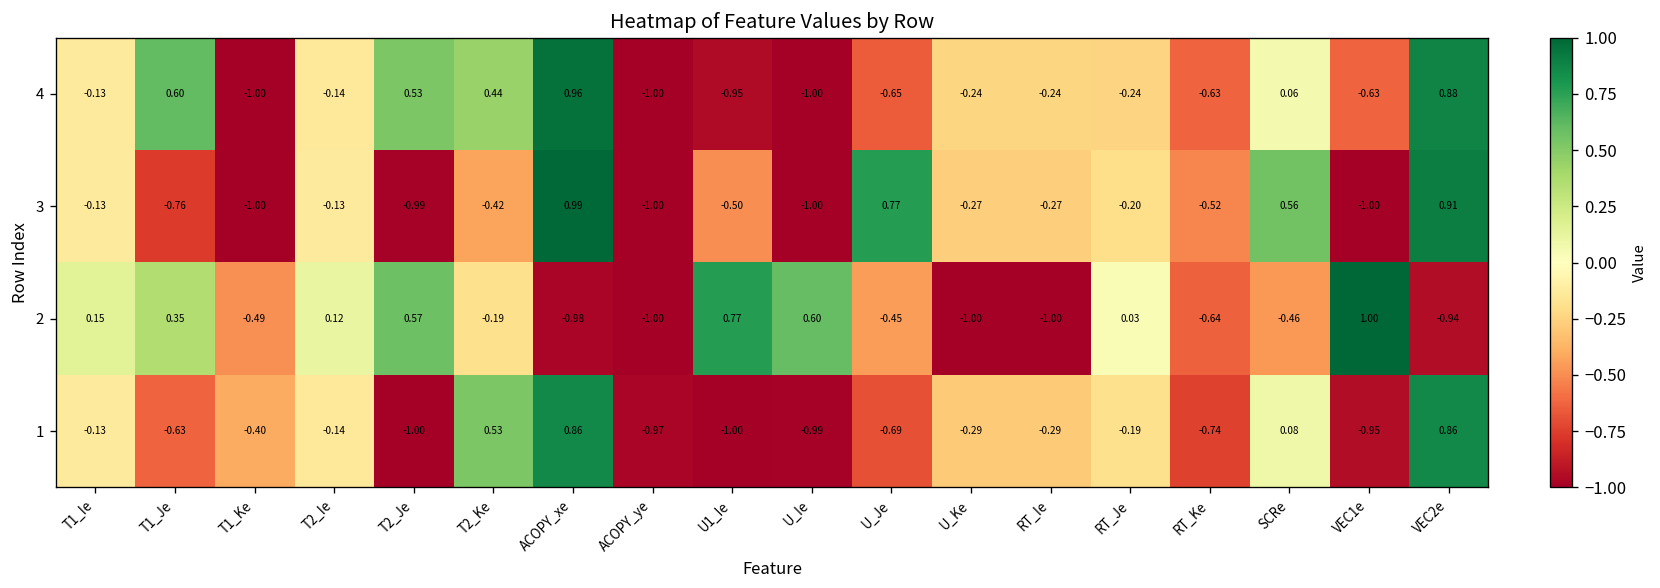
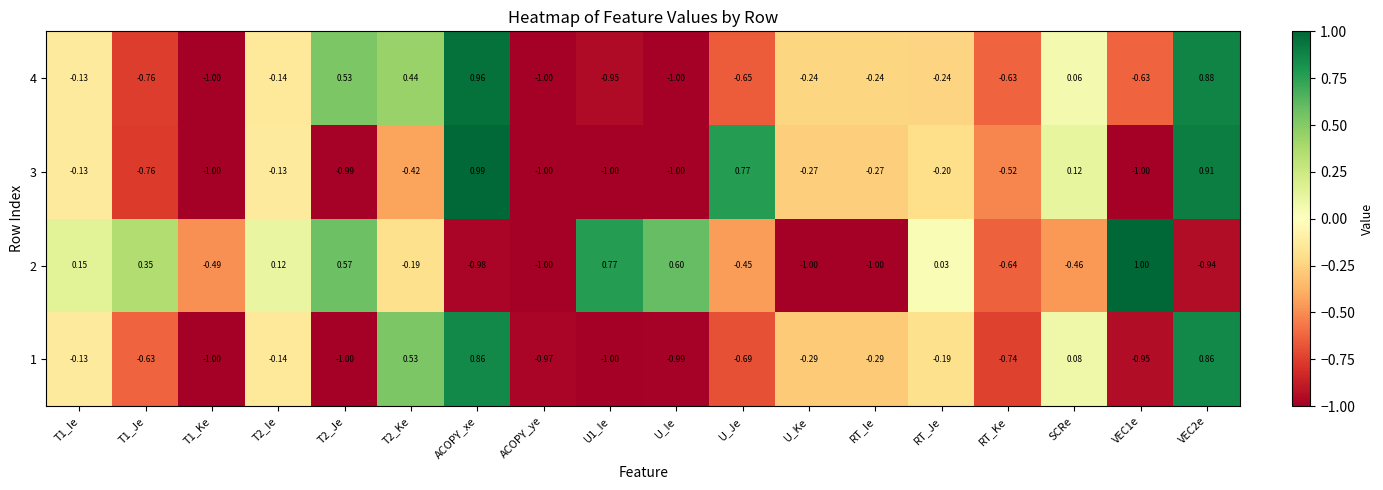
  {
    "4": {
      "T1_Ie": -0.13,
-     "T1_Je": 0.60,
+     "T1_Je": -0.76,
      "T1_Ke": -1.00,
      "T2_Ie": -0.14,
      "T2_Je": 0.53,
      "T2_Ke": 0.44,
      "ACOPY_xe": 0.96,
      "ACOPY_ye": -1.00,
      "U1_Ie": -0.95,
      "U_Ie": -1.00,
      "U_Je": -0.65,
      "U_Ke": -0.24,
      "RT_Ie": -0.24,
      "RT_Je": -0.24,
      "RT_Ke": -0.63,
      "SCRe": 0.06,
      "VEC1e": -0.63,
      "VEC2e": 0.88
    },
    "3": {
      "T1_Ie": -0.13,
      "T1_Je": -0.76,
      "T1_Ke": -1.00,
      "T2_Ie": -0.13,
      "T2_Je": -0.99,
      "T2_Ke": -0.42,
      "ACOPY_xe": 0.99,
      "ACOPY_ye": -1.00,
-     "U1_Ie": -0.50,
+     "U1_Ie": -1.00,
      "U_Ie": -1.00,
      "U_Je": 0.77,
      "U_Ke": -0.27,
      "RT_Ie": -0.27,
      "RT_Je": -0.20,
      "RT_Ke": -0.52,
-     "SCRe": 0.56,
+     "SCRe": 0.12,
      "VEC1e": -1.00,
      "VEC2e": 0.91
    },
    "2": {
      "T1_Ie": 0.15,
      "T1_Je": 0.35,
      "T1_Ke": -0.49,
      "T2_Ie": 0.12,
      "T2_Je": 0.57,
      "T2_Ke": -0.19,
      "ACOPY_xe": -0.98,
      "ACOPY_ye": -1.00,
      "U1_Ie": 0.77,
      "U_Ie": 0.60,
      "U_Je": -0.45,
      "U_Ke": -1.00,
      "RT_Ie": -1.00,
      "RT_Je": 0.03,
      "RT_Ke": -0.64,
      "SCRe": -0.46,
      "VEC1e": 1.00,
      "VEC2e": -0.94
    },
    "1": {
      "T1_Ie": -0.13,
      "T1_Je": -0.63,
-     "T1_Ke": -0.40,
+     "T1_Ke": -1.00,
      "T2_Ie": -0.14,
      "T2_Je": -1.00,
      "T2_Ke": 0.53,
      "ACOPY_xe": 0.86,
      "ACOPY_ye": -0.97,
      "U1_Ie": -1.00,
      "U_Ie": -0.99,
      "U_Je": -0.69,
      "U_Ke": -0.29,
      "RT_Ie": -0.29,
      "RT_Je": -0.19,
      "RT_Ke": -0.74,
      "SCRe": 0.08,
      "VEC1e": -0.95,
      "VEC2e": 0.86
    }
  }
